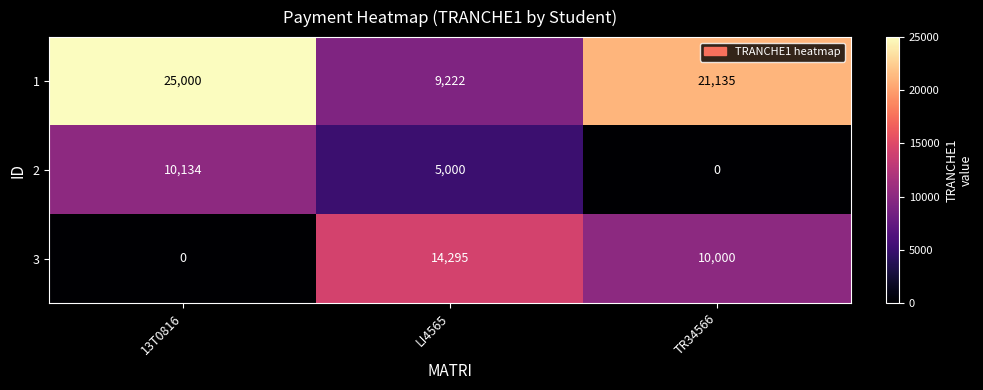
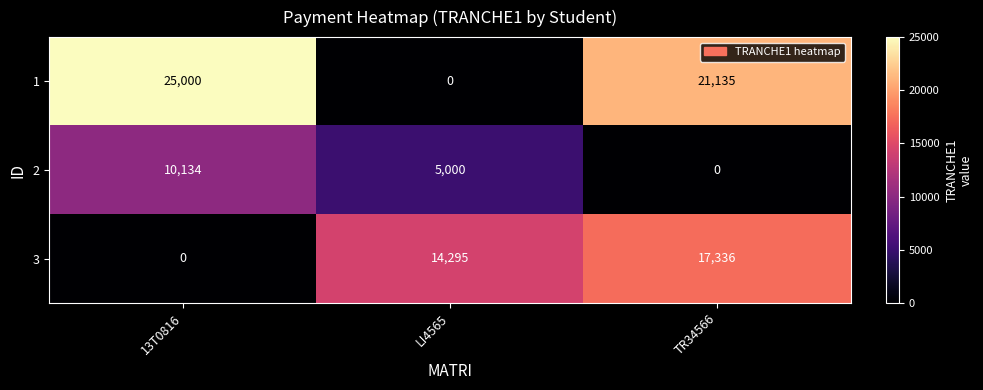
  {
    "1": {
      "13T0816": "25,000",
-     "LI4565": "9,222",
+     "LI4565": "0",
      "TR34566": "21,135"
    },
    "2": {
      "13T0816": "10,134",
      "LI4565": "5,000",
      "TR34566": "0"
    },
    "3": {
      "13T0816": "0",
      "LI4565": "14,295",
-     "TR34566": "10,000"
+     "TR34566": "17,336"
    }
  }
